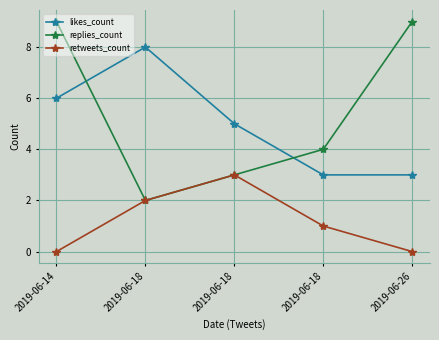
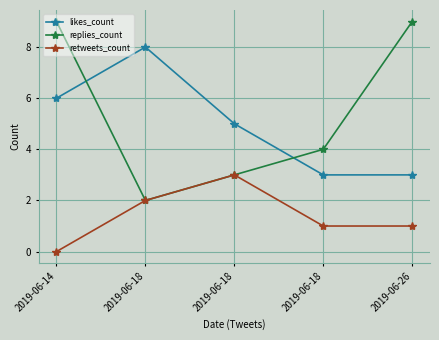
  {
    "likes_count": {
      "2019-06-14": 6,
      "2019-06-26": 3
    },
    "replies_count": {
      "2019-06-26": 9
    },
    "retweets_count": {
      "2019-06-14": 0,
-     "2019-06-26": 0
+     "2019-06-26": 1
    }
  }
